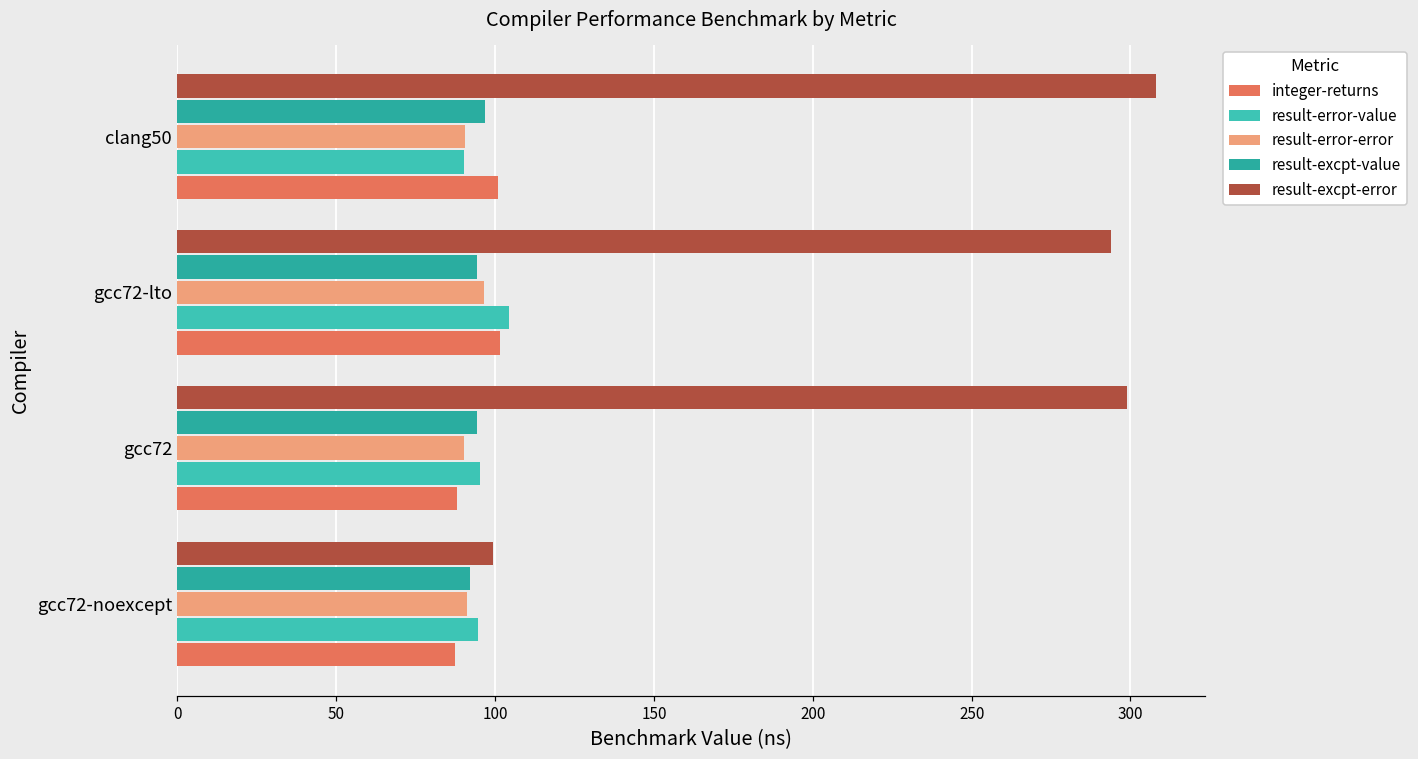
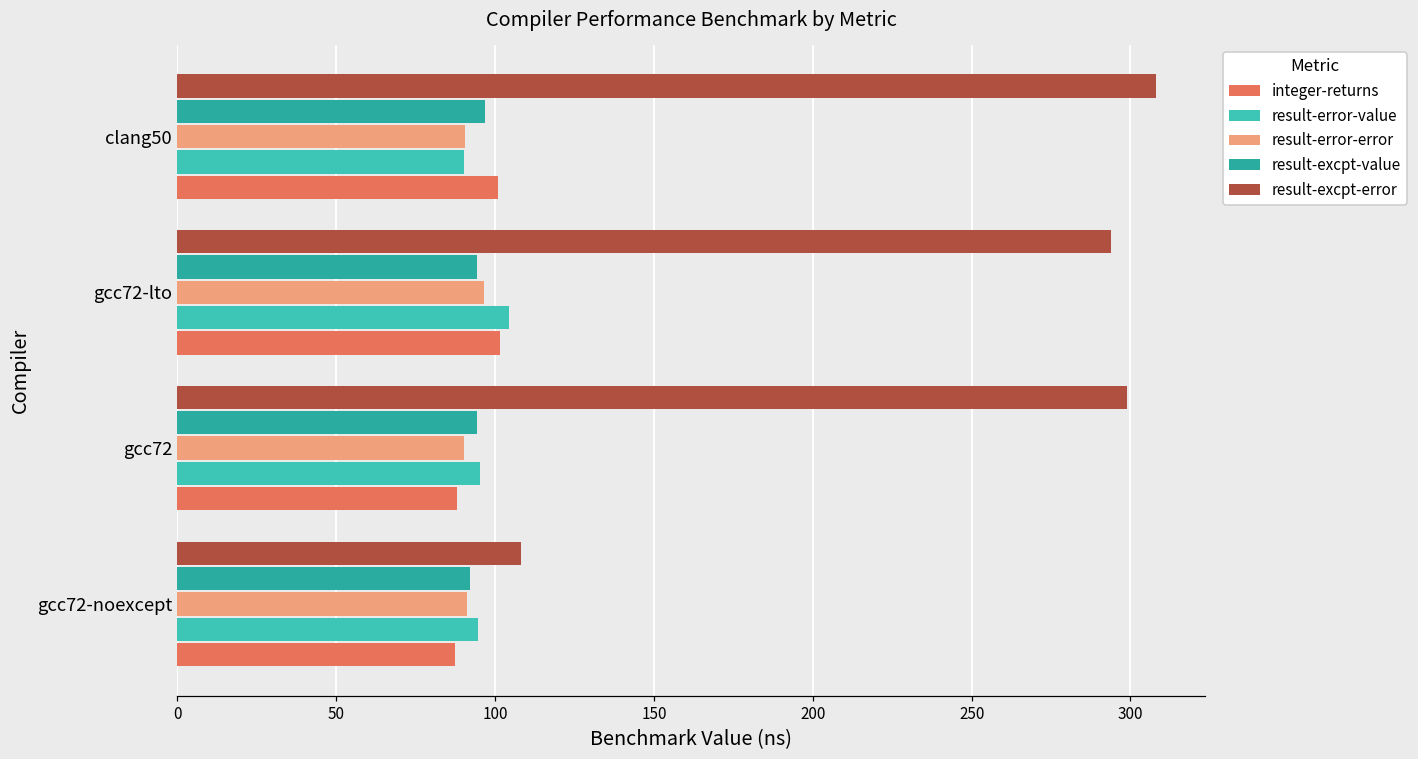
  {
    "result-excpt-error": {
      "clang50": 308,
      "gcc72-lto": 294,
      "gcc72": 299,
-     "gcc72-noexcept": 99
+     "gcc72-noexcept": 108
    }
  }
